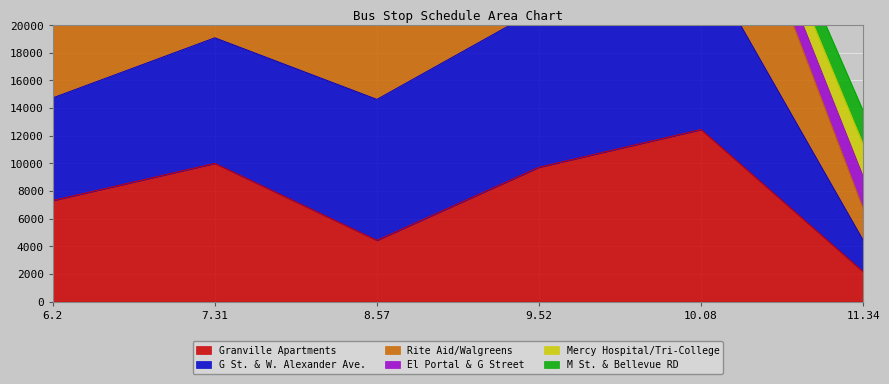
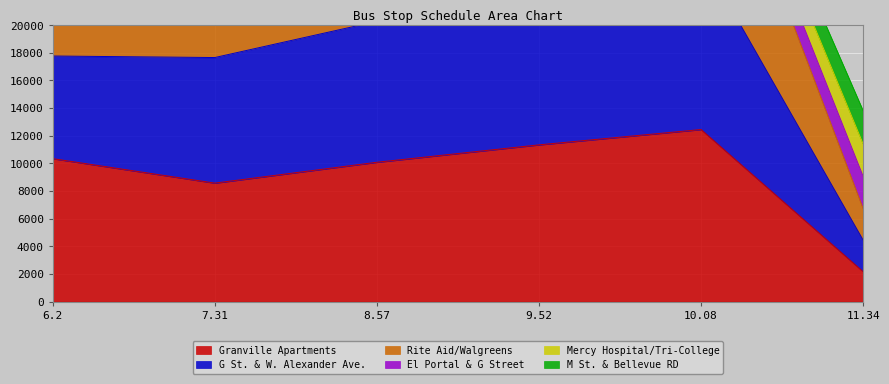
  {
    "Granville Apartments": {
-     "6.2": 7300,
-     "7.31": 10000,
-     "8.57": 4400,
-     "9.52": 9700,
+     "6.2": 10300,
+     "7.31": 8600,
+     "8.57": 10100,
+     "9.52": 11300,
      "10.08": 12500,
      "11.34": 2200
    },
    "G St. & W. Alexander Ave.": {
      "6.2": 7400,
      "7.31": 9100,
      "11.34": 2300
    },
    "Rite Aid/Walgreens": {
      "11.34": 2300
    },
    "El Portal & G Street": {
      "11.34": 2300
    },
    "Mercy Hospital/Tri-College": {
      "11.34": 2400
    },
    "M St. & Bellevue RD": {
      "11.34": 2400
    }
  }
